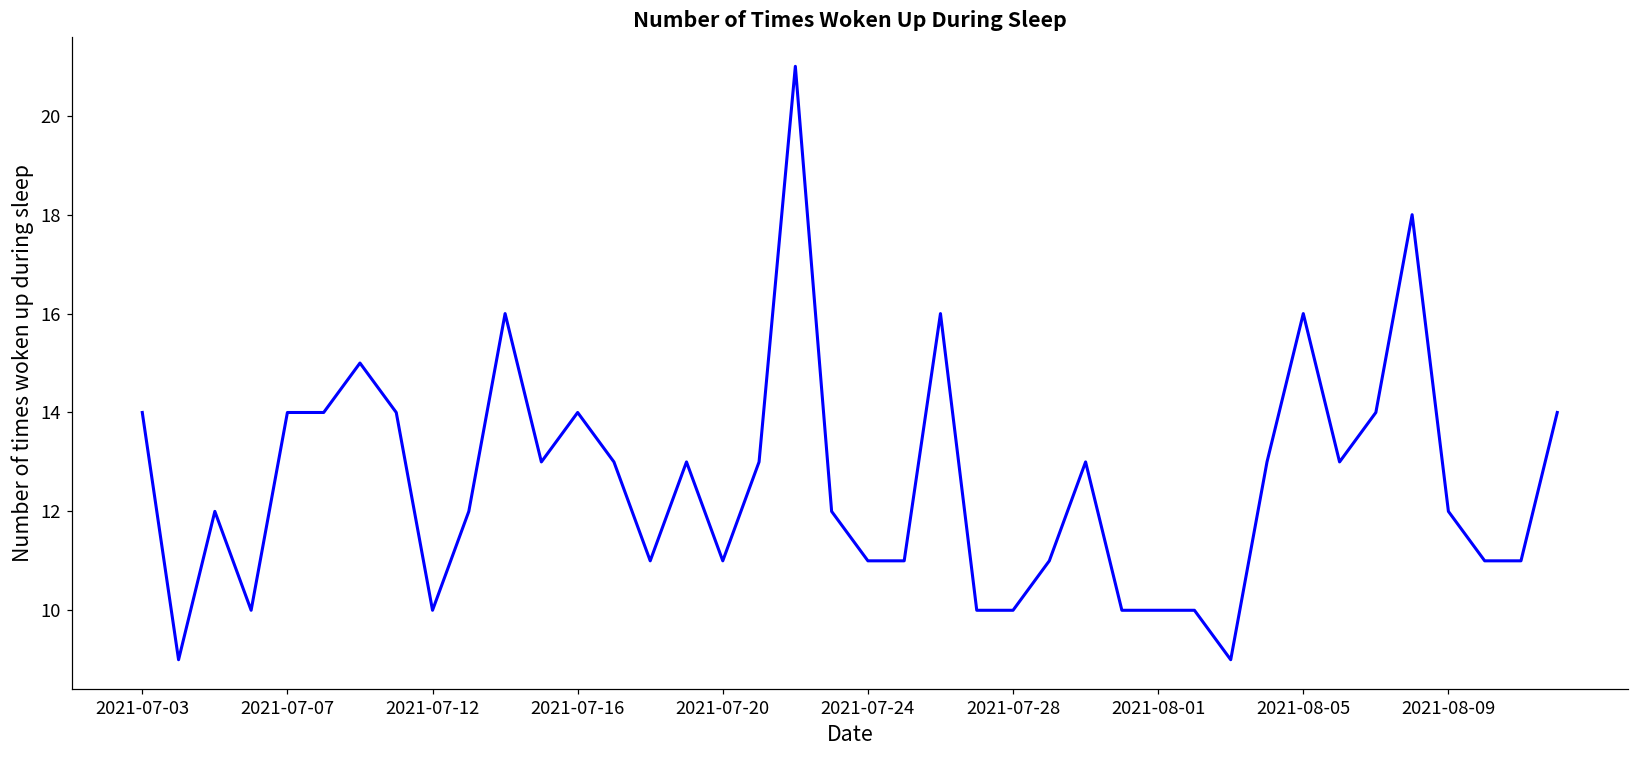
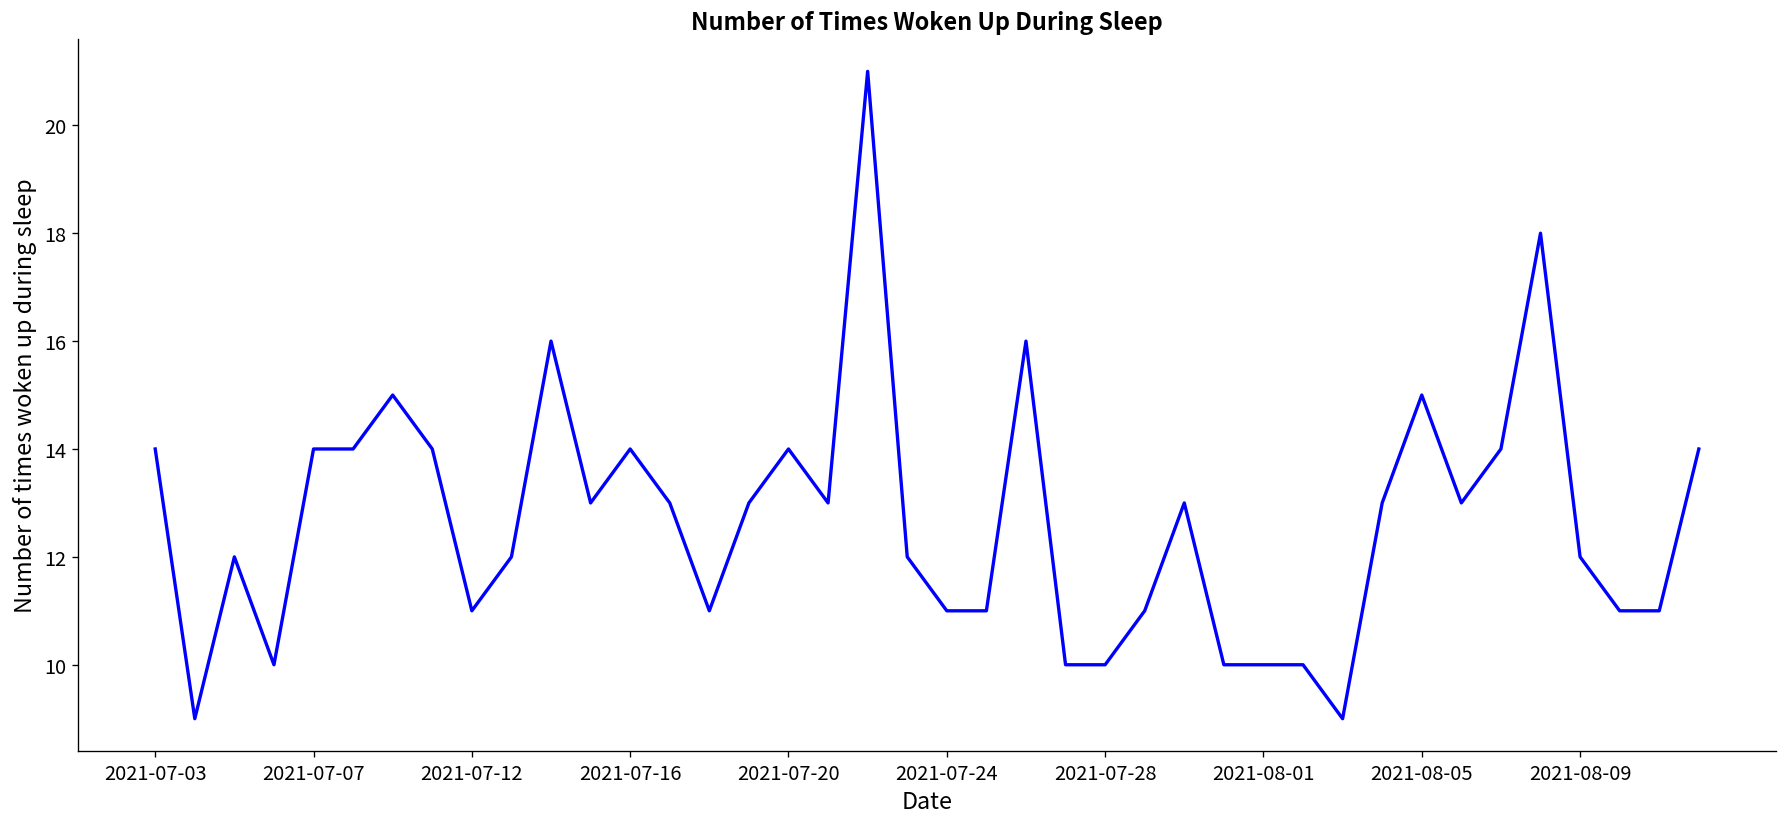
  {
    "2021-07-03": 14,
    "2021-07-07": 14,
-   "2021-07-12": 10,
+   "2021-07-12": 11,
    "2021-07-16": 14,
-   "2021-07-20": 11,
+   "2021-07-20": 14,
    "2021-07-24": 11,
    "2021-07-28": 10,
    "2021-08-01": 10,
-   "2021-08-05": 16,
+   "2021-08-05": 15,
    "2021-08-09": 12
  }
